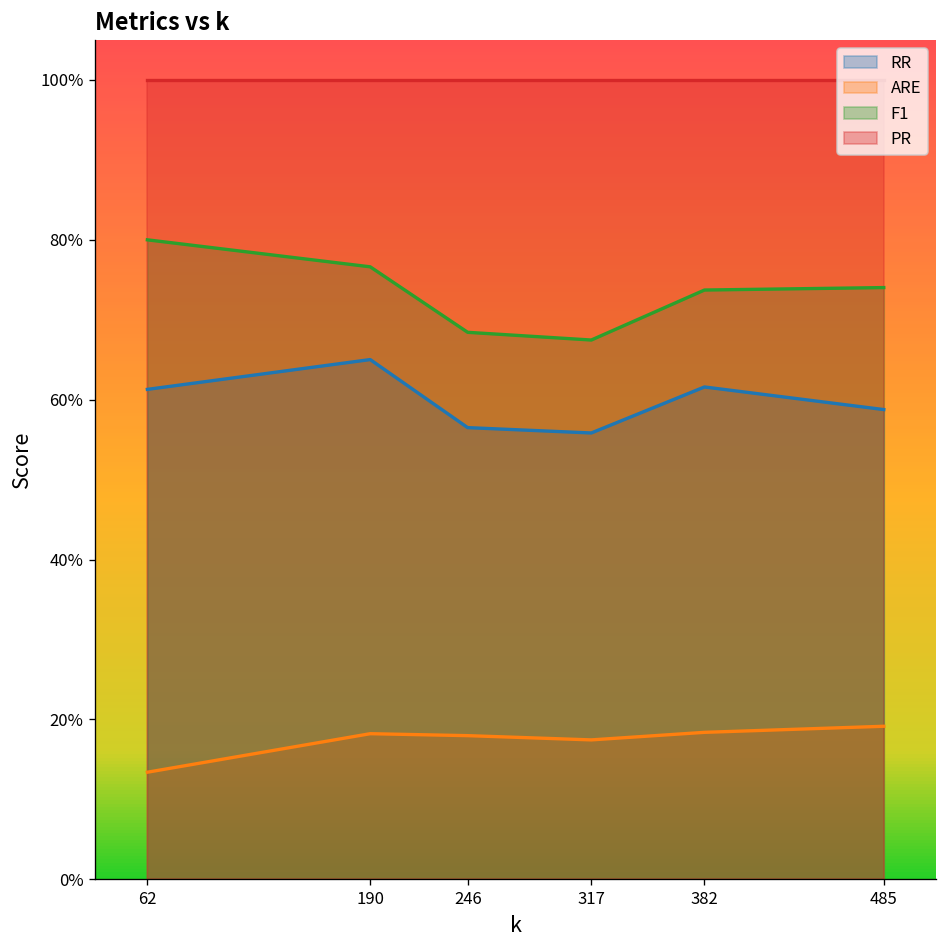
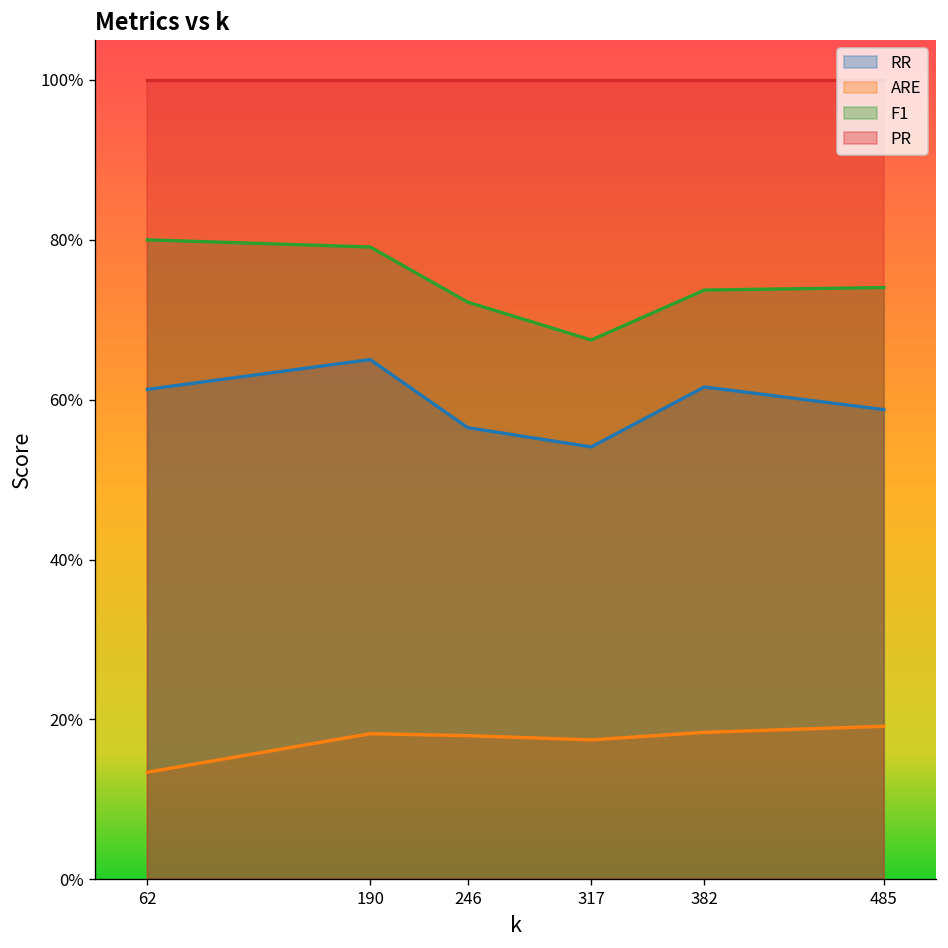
  {
    "RR": {
      "62": "61%",
      "190": "65%",
      "246": "57%",
-     "317": "56%",
+     "317": "54%",
      "382": "62%",
      "485": "59%"
    },
    "F1": {
      "62": "80%",
-     "190": "77%",
-     "246": "68%",
+     "190": "79%",
+     "246": "72%",
      "317": "67%",
      "382": "74%",
      "485": "74%"
    }
  }
